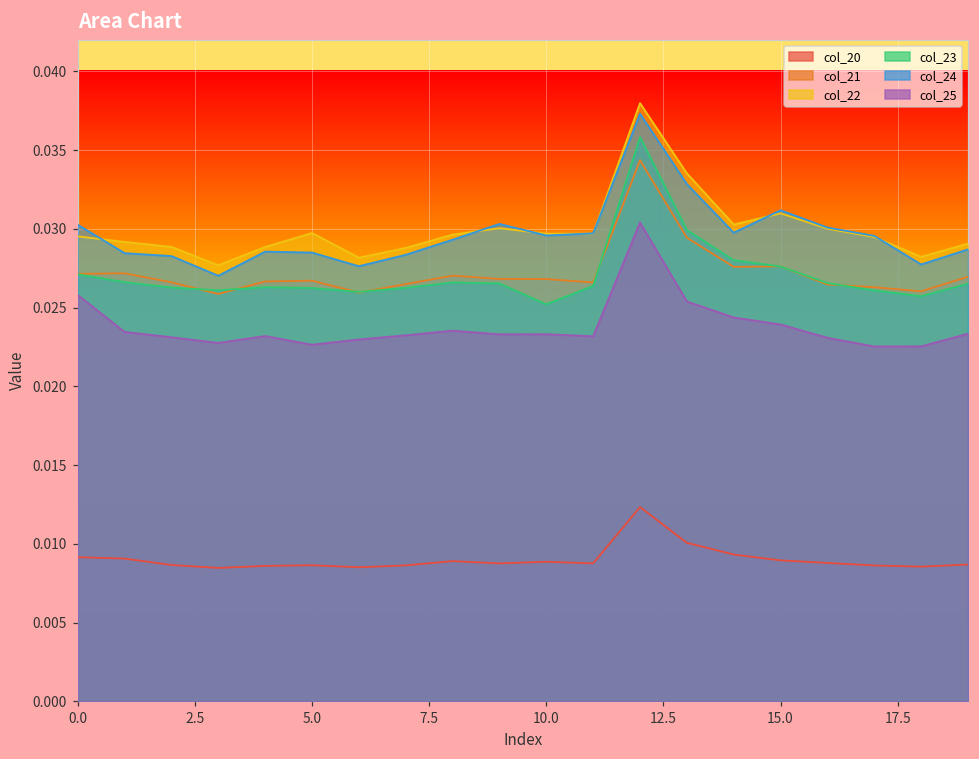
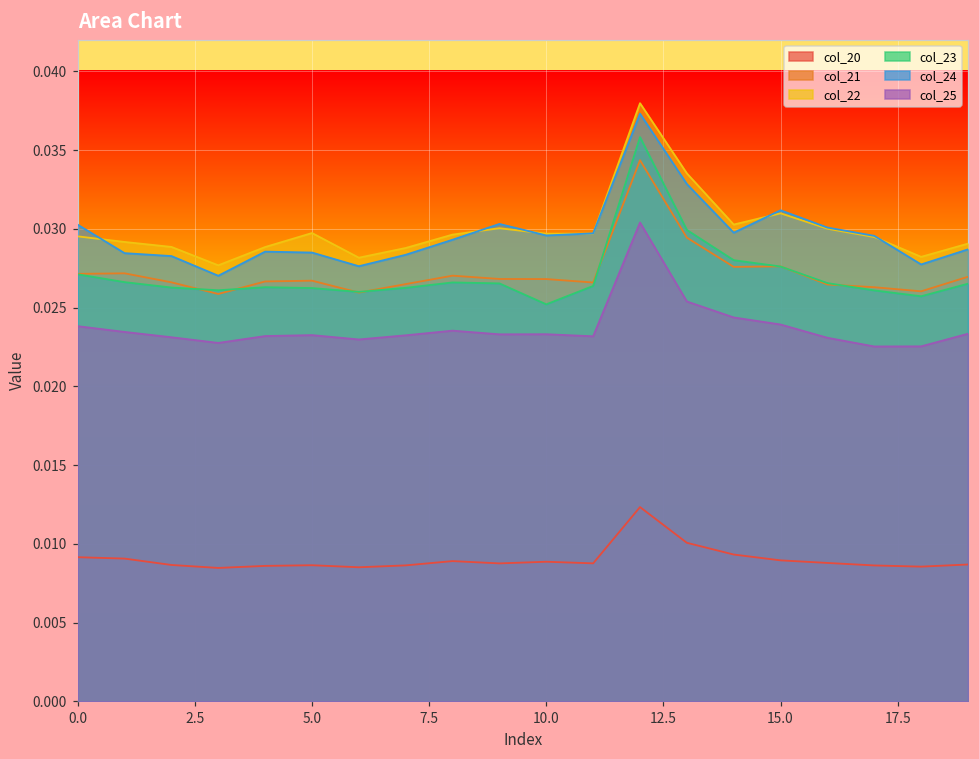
  {
    "col_22": {
      "0.0": 0.0295,
      "5.0": 0.0297,
      "15.0": 0.0310
    },
    "col_23": {
      "5.0": 0.0262,
      "10.0": 0.0252
    },
    "col_24": {
      "0.0": 0.0303,
      "5.0": 0.0285,
      "15.0": 0.0312
    },
    "col_25": {
-     "0.0": 0.0258,
-     "5.0": 0.0226,
+     "0.0": 0.0238,
+     "5.0": 0.0233,
      "10.0": 0.0233,
      "15.0": 0.0239
    }
  }
